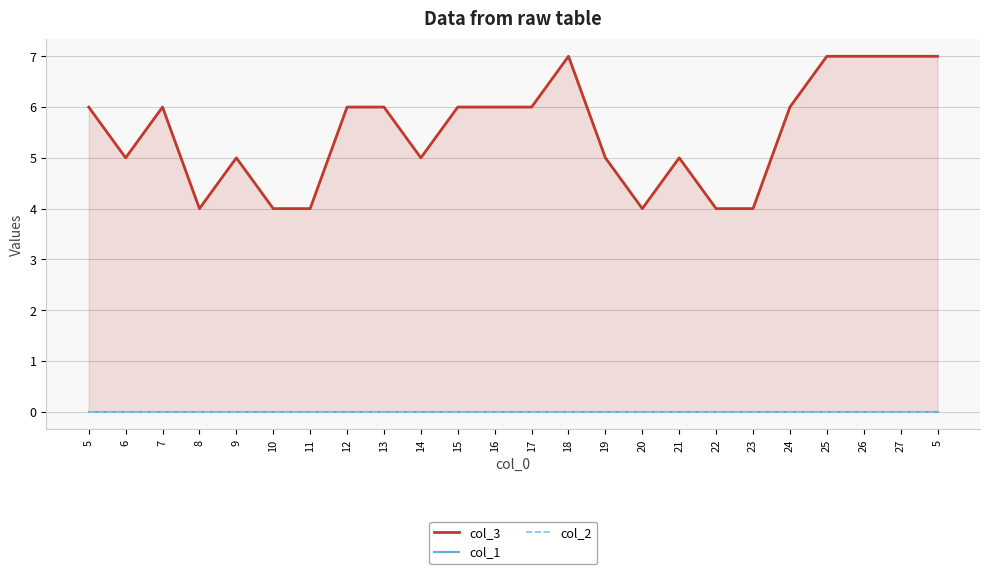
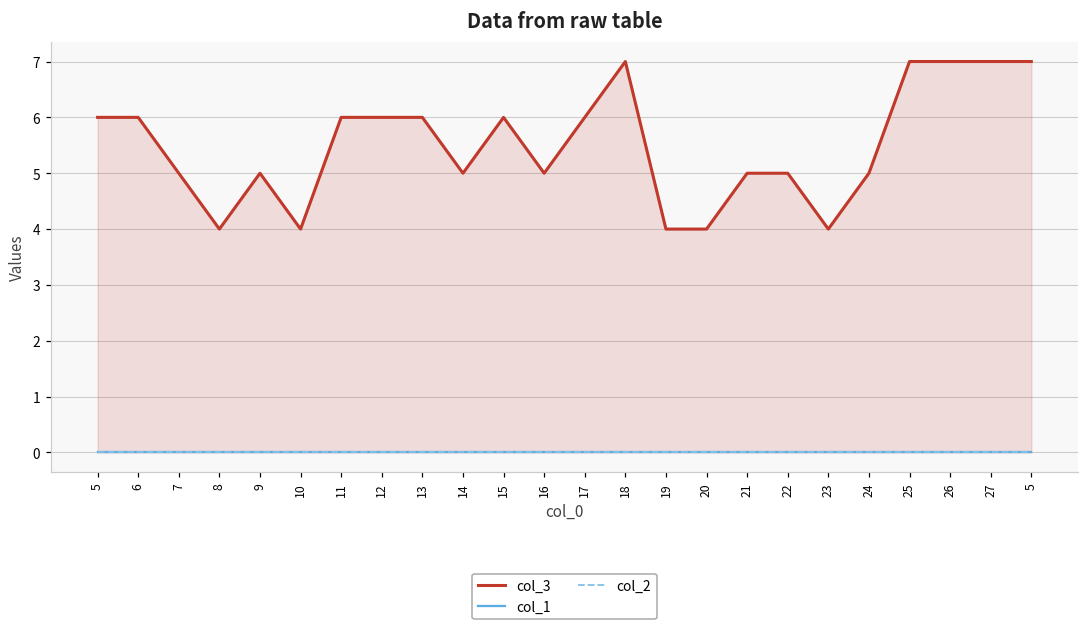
  {
    "col_3": {
-     "6": 5,
-     "7": 6,
+     "6": 6,
+     "7": 5,
      "8": 4,
      "9": 5,
      "10": 4,
-     "11": 4,
+     "11": 6,
      "12": 6,
      "13": 6,
      "14": 5,
      "15": 6,
-     "16": 6,
+     "16": 5,
      "17": 6,
      "18": 7,
-     "19": 5,
+     "19": 4,
      "20": 4,
      "21": 5,
-     "22": 4,
+     "22": 5,
      "23": 4,
-     "24": 6,
+     "24": 5,
      "25": 7,
      "26": 7,
      "27": 7
    },
    "col_2": {
      "6": 0,
      "7": 0,
      "8": 0,
      "9": 0,
      "10": 0,
      "11": 0,
      "12": 0,
      "13": 0,
      "14": 0,
      "15": 0,
      "16": 0,
      "17": 0,
      "18": 0,
      "19": 0,
      "20": 0,
      "21": 0,
      "22": 0,
      "23": 0,
      "24": 0,
      "25": 0,
      "26": 0,
      "27": 0
    }
  }
